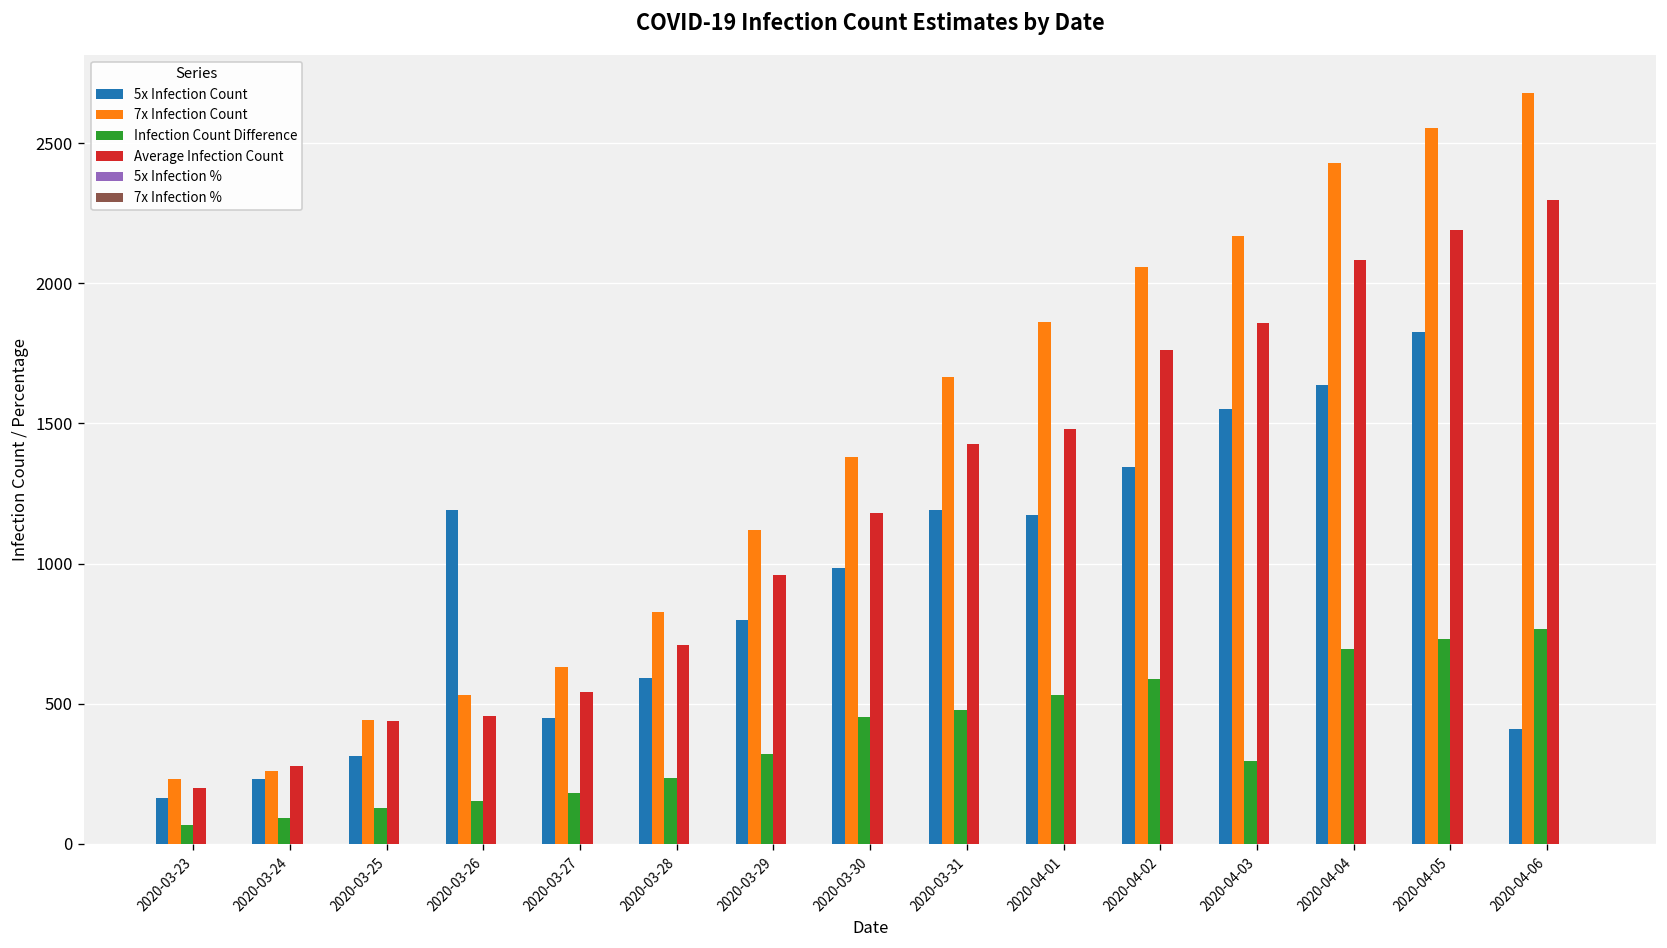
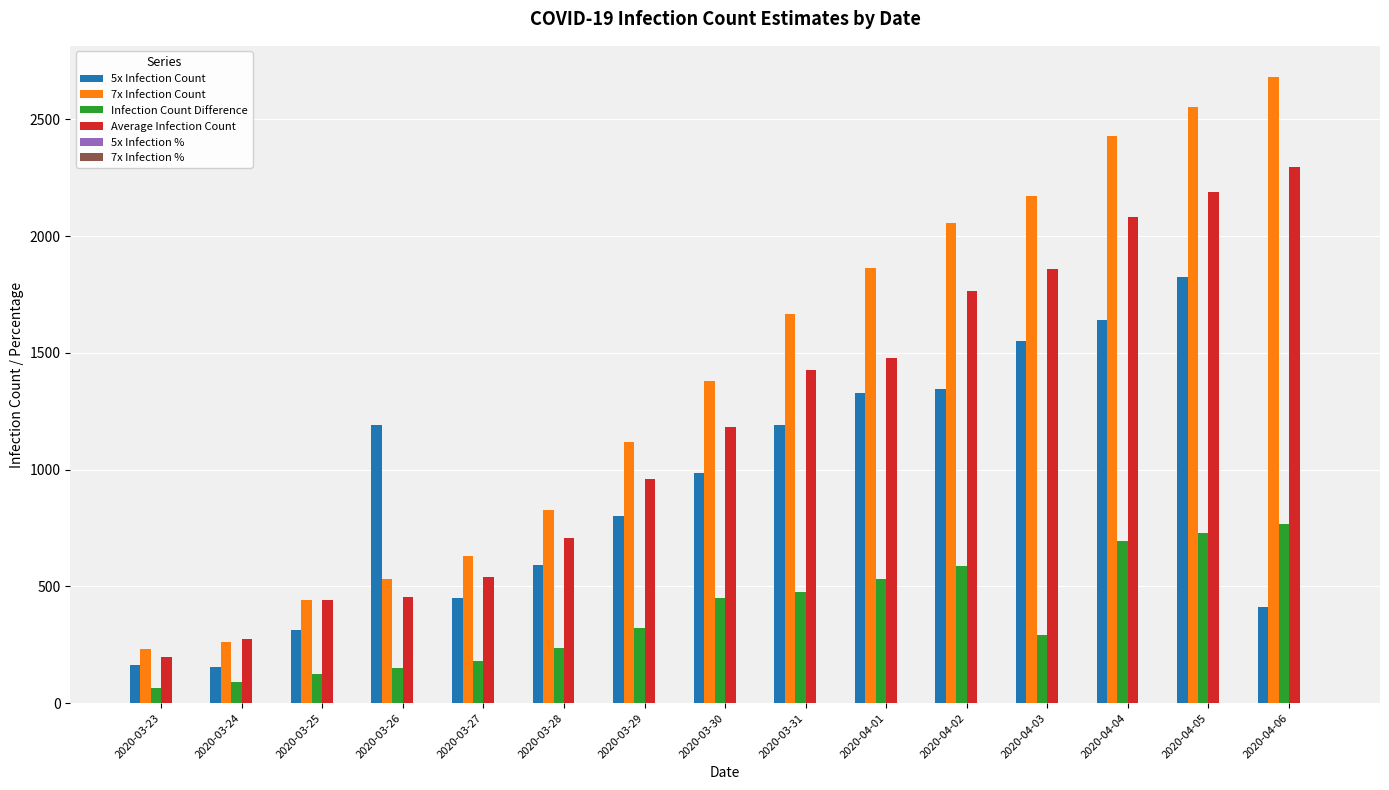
  {
    "5x Infection Count": {
      "2020-03-23": 170,
-     "2020-03-24": 230,
+     "2020-03-24": 150,
      "2020-03-25": 320,
      "2020-03-26": 1190,
      "2020-03-27": 450,
      "2020-03-28": 590,
      "2020-03-29": 800,
      "2020-03-30": 990,
      "2020-03-31": 1190,
-     "2020-04-01": 1170,
+     "2020-04-01": 1330,
      "2020-04-02": 1340,
      "2020-04-03": 1550,
      "2020-04-04": 1640,
      "2020-04-05": 1830,
      "2020-04-06": 410
    },
    "7x Infection Count": {
      "2020-03-23": 230,
      "2020-03-24": 260,
      "2020-03-25": 440,
      "2020-03-26": 530,
      "2020-03-27": 630,
      "2020-03-28": 830,
      "2020-03-29": 1120,
      "2020-03-30": 1380,
      "2020-03-31": 1670,
      "2020-04-01": 1860,
      "2020-04-02": 2060,
      "2020-04-03": 2170,
      "2020-04-04": 2430,
      "2020-04-05": 2560,
      "2020-04-06": 2680
    },
    "Infection Count Difference": {
      "2020-03-23": 70,
      "2020-03-24": 90,
      "2020-03-25": 130,
      "2020-03-26": 150,
      "2020-03-27": 180,
      "2020-03-28": 240,
      "2020-03-29": 320,
      "2020-03-30": 450,
      "2020-03-31": 480,
      "2020-04-01": 530,
      "2020-04-02": 590,
      "2020-04-03": 290,
      "2020-04-04": 690,
      "2020-04-05": 730,
      "2020-04-06": 770
    },
    "Average Infection Count": {
      "2020-03-23": 200,
      "2020-03-24": 280,
      "2020-03-25": 440,
      "2020-03-26": 460,
      "2020-03-27": 540,
      "2020-03-28": 710,
      "2020-03-29": 960,
      "2020-03-30": 1180,
      "2020-03-31": 1430,
      "2020-04-01": 1480,
      "2020-04-02": 1760,
      "2020-04-03": 1860,
      "2020-04-04": 2080,
      "2020-04-05": 2190,
      "2020-04-06": 2300
    }
  }
